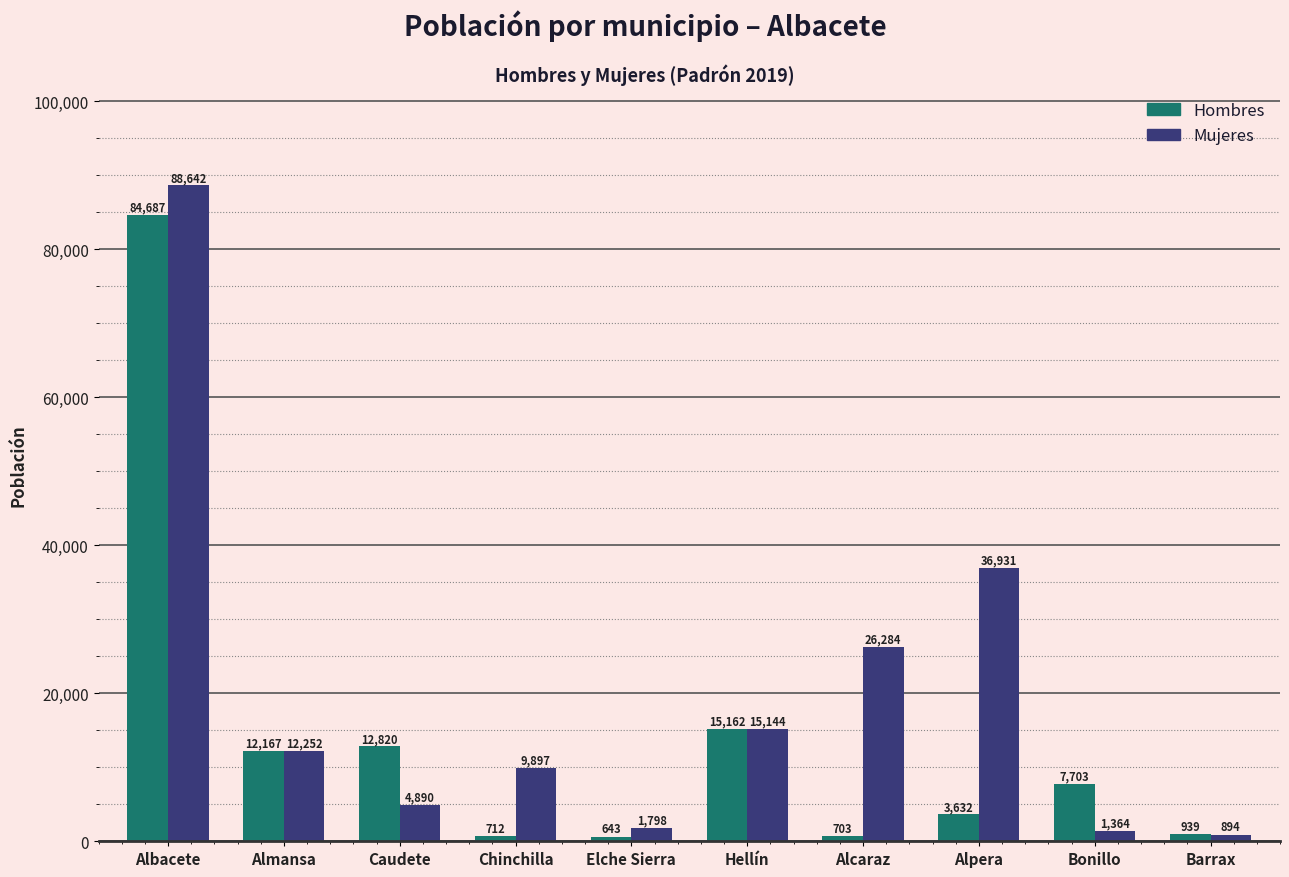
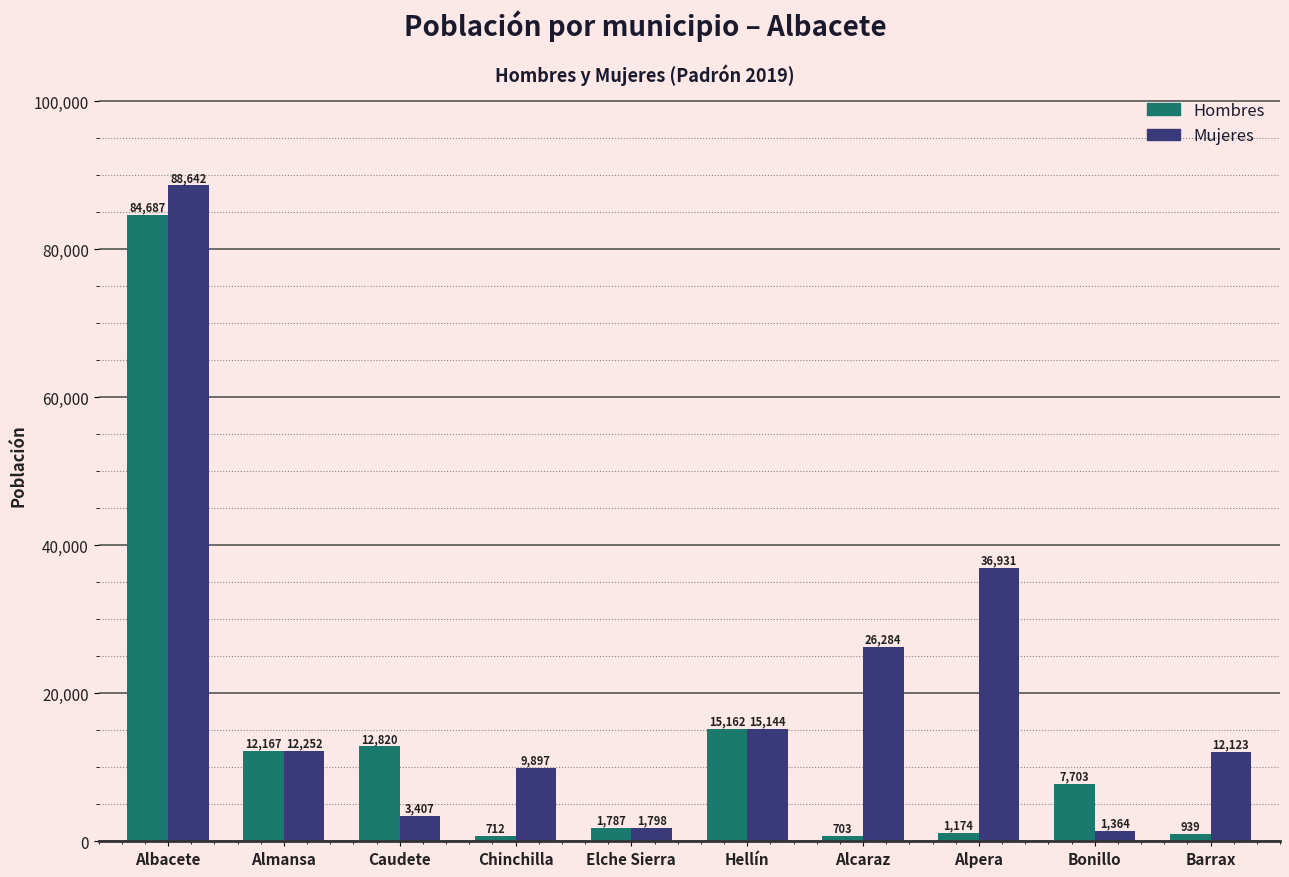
  {
    "Hombres": {
      "Albacete": "84,687",
      "Almansa": "12,167",
      "Caudete": "12,820",
      "Chinchilla": "712",
-     "Elche Sierra": "643",
+     "Elche Sierra": "1,787",
      "Hellín": "15,162",
      "Alcaraz": "703",
-     "Alpera": "3,632",
+     "Alpera": "1,174",
      "Bonillo": "7,703",
      "Barrax": "939"
    },
    "Mujeres": {
      "Albacete": "88,642",
      "Almansa": "12,252",
-     "Caudete": "4,890",
+     "Caudete": "3,407",
      "Chinchilla": "9,897",
      "Elche Sierra": "1,798",
      "Hellín": "15,144",
      "Alcaraz": "26,284",
      "Alpera": "36,931",
      "Bonillo": "1,364",
-     "Barrax": "894"
+     "Barrax": "12,123"
    }
  }
